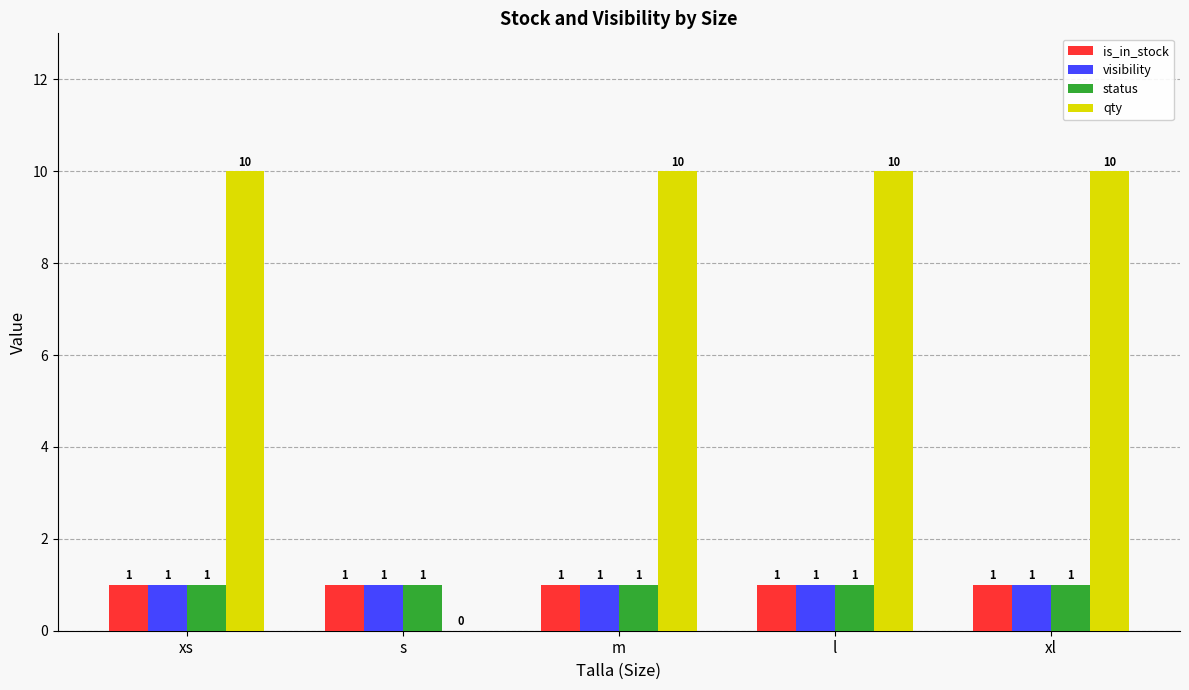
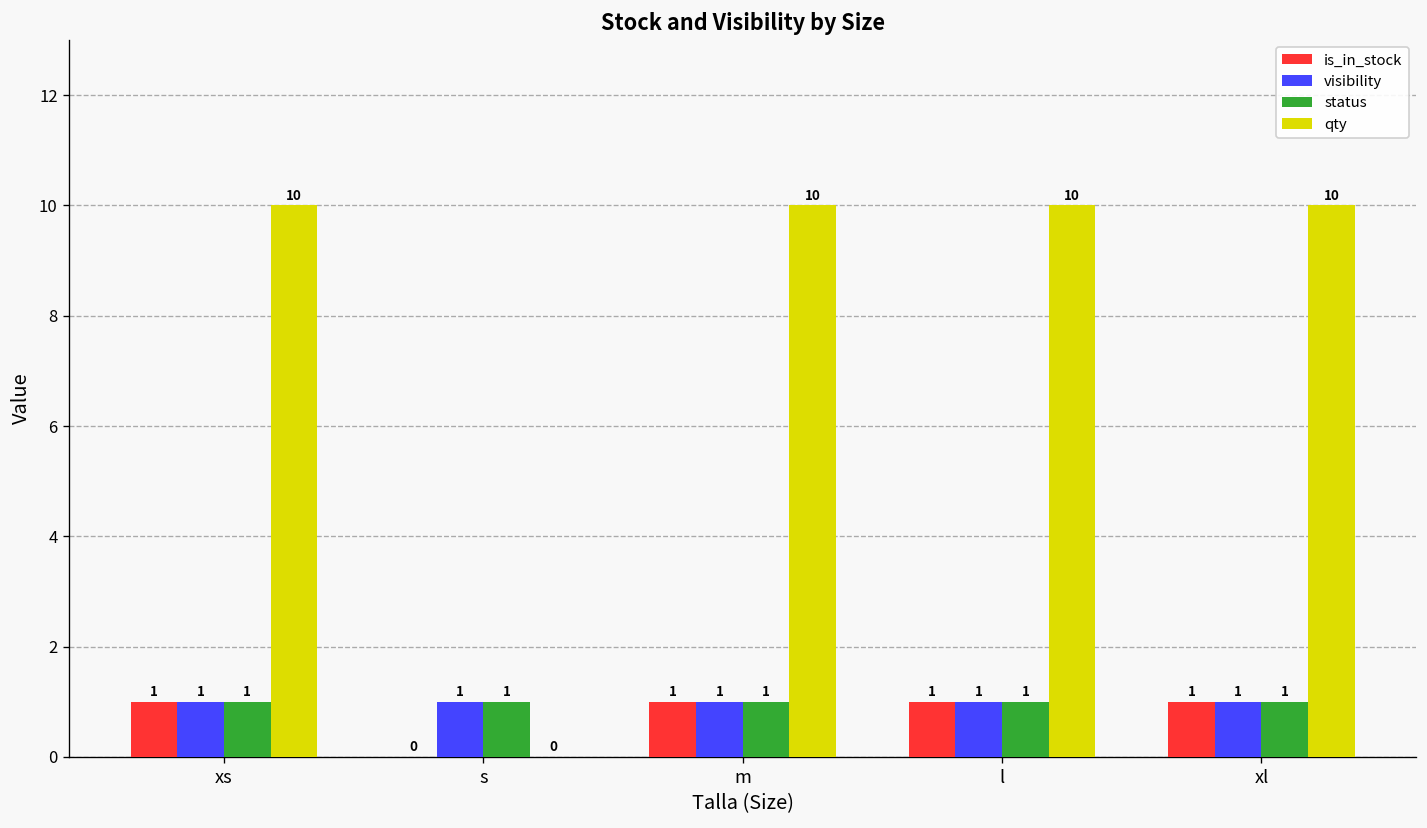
  {
    "is_in_stock": {
      "xs": 1,
-     "s": 1,
+     "s": 0,
      "m": 1,
      "l": 1,
      "xl": 1
    },
    "visibility": {
      "xs": 1,
      "s": 1,
      "m": 1,
      "l": 1,
      "xl": 1
    },
    "status": {
      "xs": 1,
      "s": 1,
      "m": 1,
      "l": 1,
      "xl": 1
    },
    "qty": {
      "xs": 10,
      "s": 0,
      "m": 10,
      "l": 10,
      "xl": 10
    }
  }
